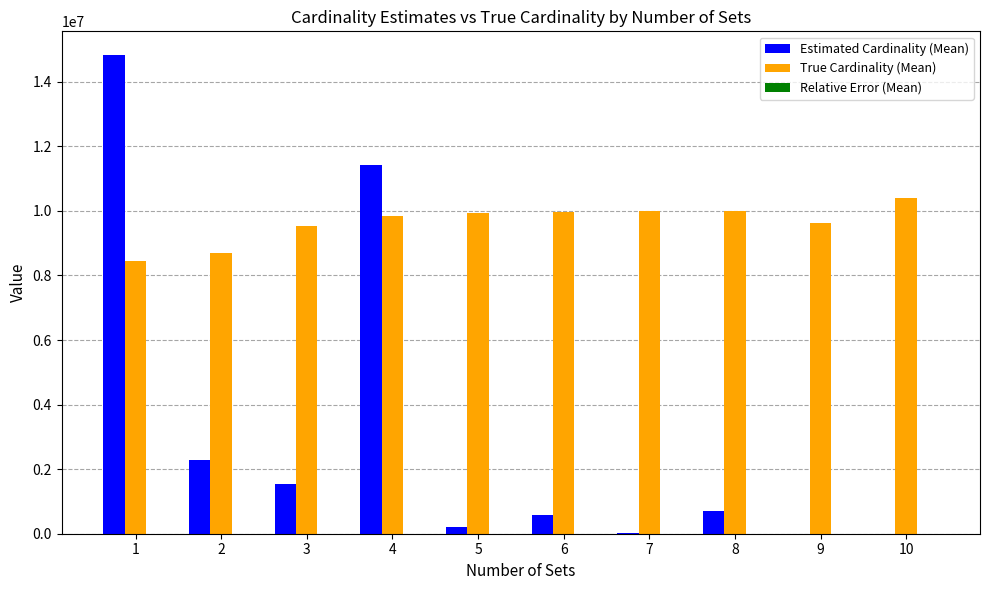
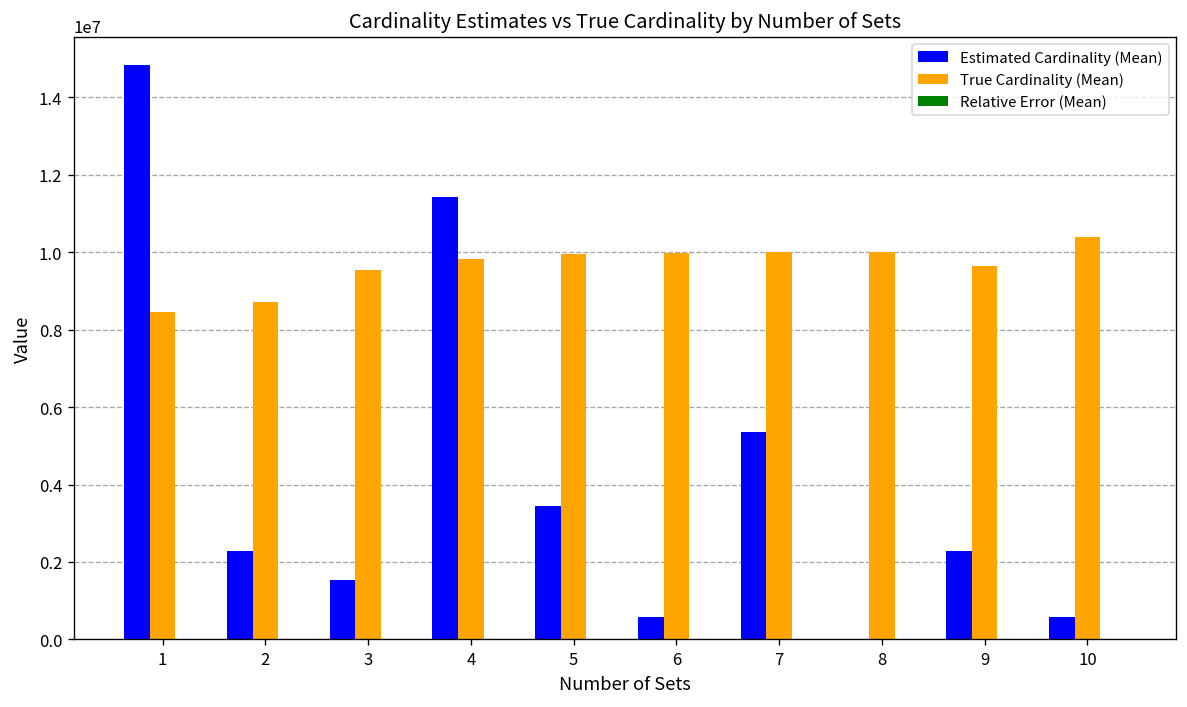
  {
    "Estimated Cardinality (Mean)": {
      "1": 14800000,
      "2": 2300000,
      "3": 1500000,
      "4": 11400000,
-     "5": 200000,
+     "5": 3400000,
      "6": 600000,
-     "7": 0,
-     "8": 700000,
-     "9": 0,
-     "10": 0
+     "7": 5400000,
+     "8": 0,
+     "9": 2300000,
+     "10": 600000
    },
    "True Cardinality (Mean)": {
      "1": 8400000,
      "2": 8700000,
      "3": 9500000,
      "4": 9800000,
      "5": 9900000,
      "6": 10000000,
      "7": 10000000,
      "8": 10000000,
      "9": 9600000,
      "10": 10400000
    }
  }
